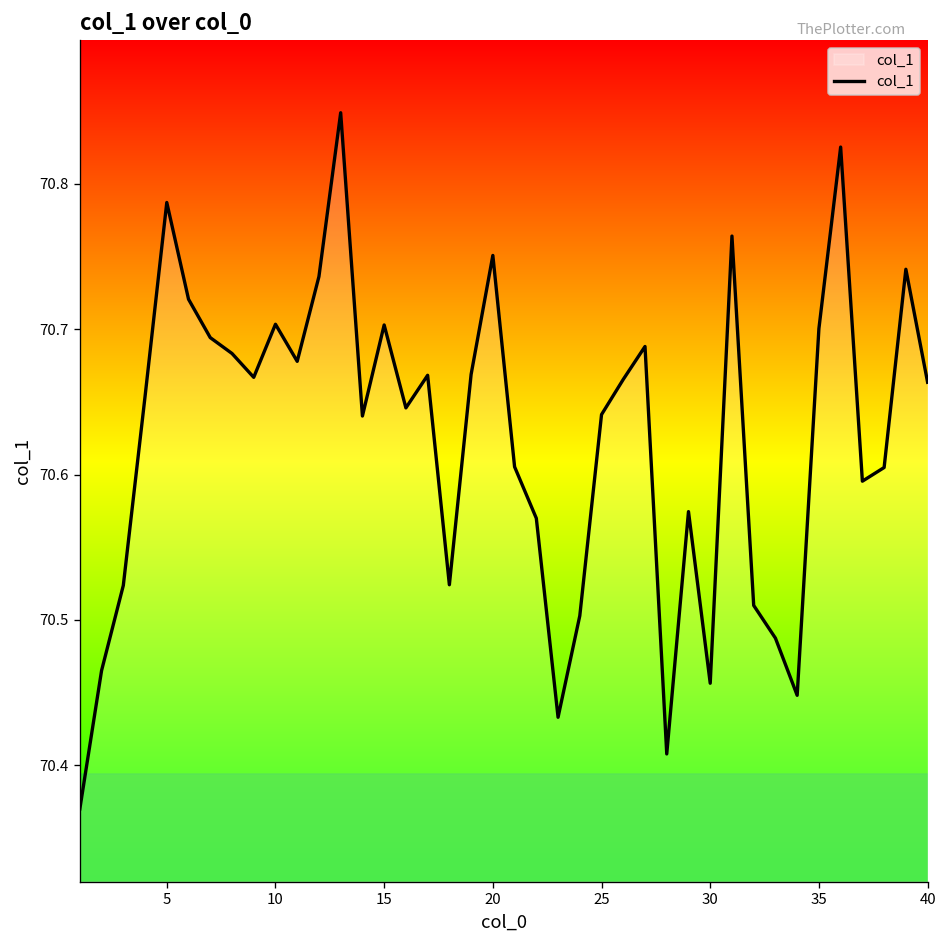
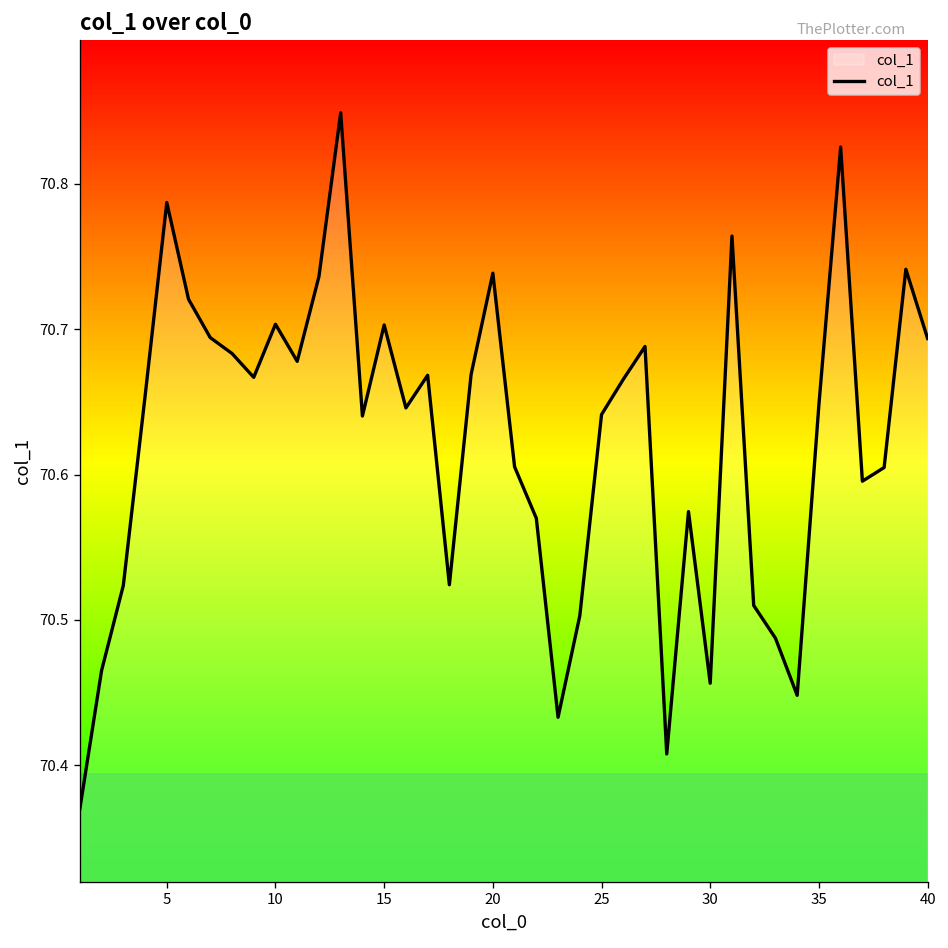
  {
    "5": 70.787,
    "10": 70.703,
    "15": 70.703,
-   "20": 70.751,
+   "20": 70.738,
    "25": 70.641,
    "30": 70.457,
-   "35": 70.700,
-   "40": 70.663
+   "35": 70.648,
+   "40": 70.694
  }
